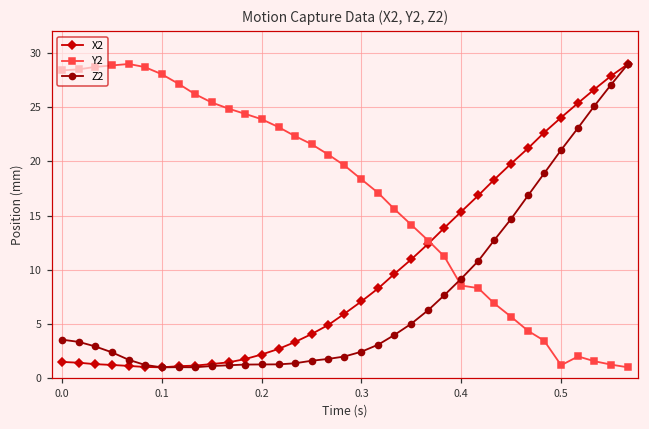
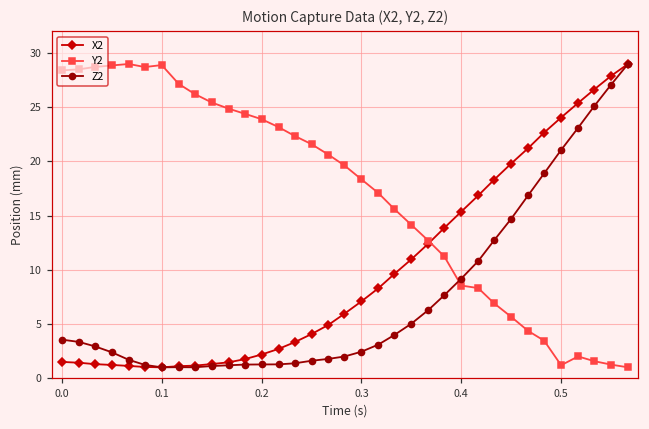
  {
    "Y2": {
-     "0.1": 28,
+     "0.1": 29,
      "0.2": 24,
      "0.3": 18,
      "0.4": 9,
      "0.5": 1
    }
  }
